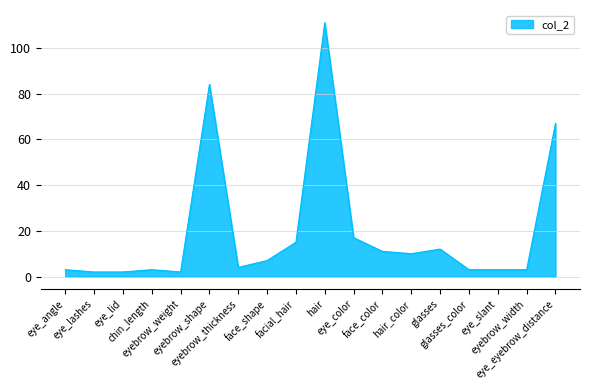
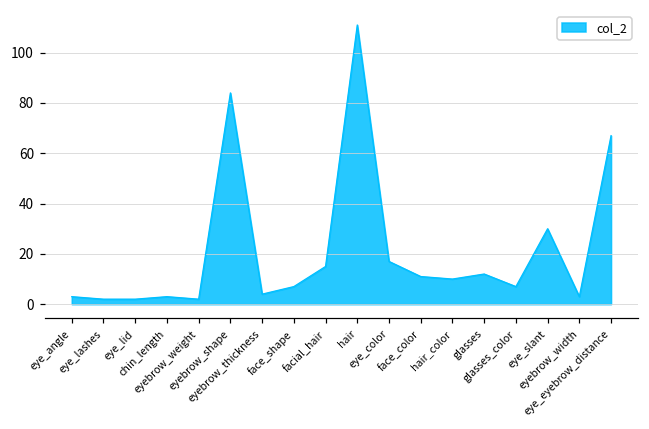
  {
    "eye_angle": 3,
    "eye_lashes": 2,
    "eye_lid": 2,
    "chin_length": 3,
    "eyebrow_weight": 2,
    "eyebrow_shape": 84,
    "eyebrow_thickness": 4,
    "face_shape": 7,
    "facial_hair": 15,
    "hair": 111,
    "eye_color": 17,
    "face_color": 11,
    "hair_color": 10,
    "glasses": 12,
-   "glasses_color": 3,
-   "eye_slant": 3,
+   "glasses_color": 7,
+   "eye_slant": 30,
    "eyebrow_width": 3,
    "eye_eyebrow_distance": 67
  }
